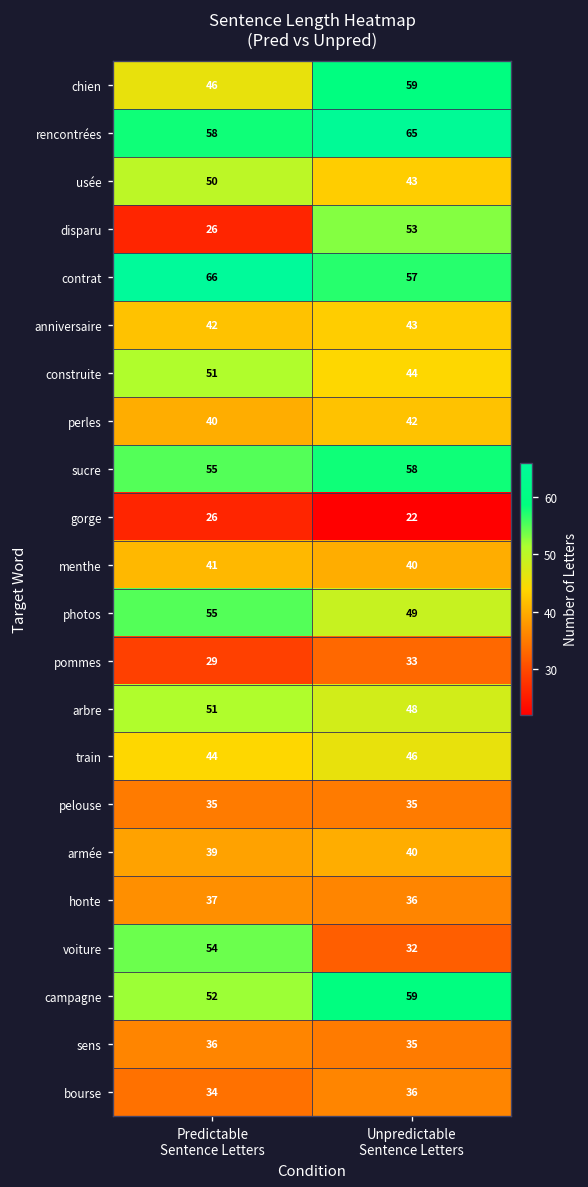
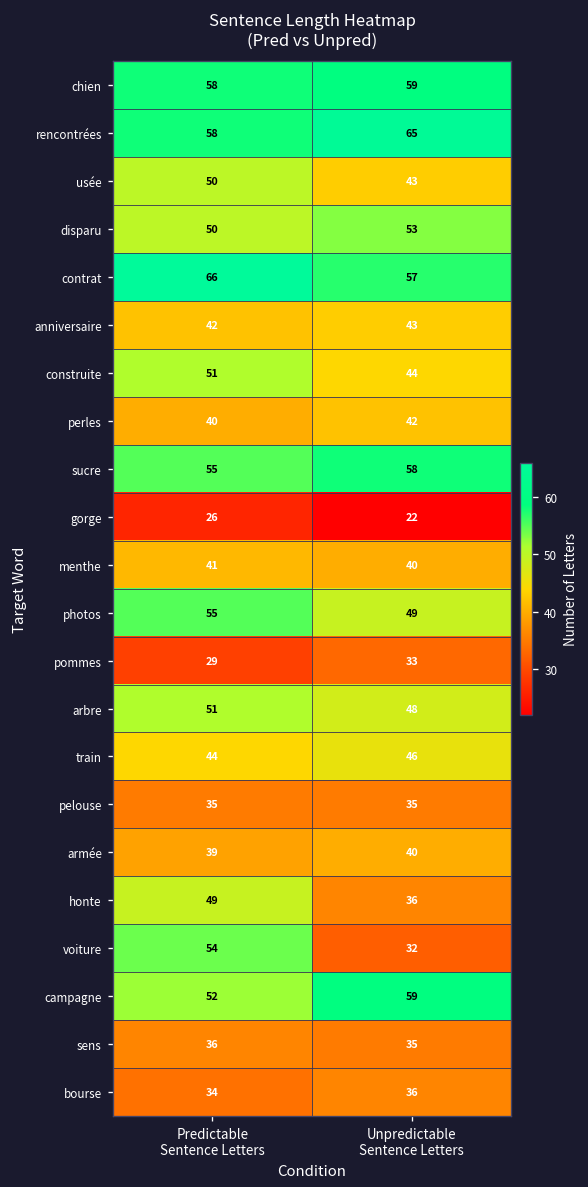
  {
    "chien": {
-     "Predictable Sentence Letters": 46,
+     "Predictable Sentence Letters": 58,
      "Unpredictable Sentence Letters": 59
    },
    "rencontrées": {
      "Predictable Sentence Letters": 58,
      "Unpredictable Sentence Letters": 65
    },
    "usée": {
      "Predictable Sentence Letters": 50,
      "Unpredictable Sentence Letters": 43
    },
    "disparu": {
-     "Predictable Sentence Letters": 26,
+     "Predictable Sentence Letters": 50,
      "Unpredictable Sentence Letters": 53
    },
    "contrat": {
      "Predictable Sentence Letters": 66,
      "Unpredictable Sentence Letters": 57
    },
    "anniversaire": {
      "Predictable Sentence Letters": 42,
      "Unpredictable Sentence Letters": 43
    },
    "construite": {
      "Predictable Sentence Letters": 51,
      "Unpredictable Sentence Letters": 44
    },
    "perles": {
      "Predictable Sentence Letters": 40,
      "Unpredictable Sentence Letters": 42
    },
    "sucre": {
      "Predictable Sentence Letters": 55,
      "Unpredictable Sentence Letters": 58
    },
    "gorge": {
      "Predictable Sentence Letters": 26,
      "Unpredictable Sentence Letters": 22
    },
    "menthe": {
      "Predictable Sentence Letters": 41,
      "Unpredictable Sentence Letters": 40
    },
    "photos": {
      "Predictable Sentence Letters": 55,
      "Unpredictable Sentence Letters": 49
    },
    "pommes": {
      "Predictable Sentence Letters": 29,
      "Unpredictable Sentence Letters": 33
    },
    "arbre": {
      "Predictable Sentence Letters": 51,
      "Unpredictable Sentence Letters": 48
    },
    "train": {
      "Predictable Sentence Letters": 44,
      "Unpredictable Sentence Letters": 46
    },
    "pelouse": {
      "Predictable Sentence Letters": 35,
      "Unpredictable Sentence Letters": 35
    },
    "armée": {
      "Predictable Sentence Letters": 39,
      "Unpredictable Sentence Letters": 40
    },
    "honte": {
-     "Predictable Sentence Letters": 37,
+     "Predictable Sentence Letters": 49,
      "Unpredictable Sentence Letters": 36
    },
    "voiture": {
      "Predictable Sentence Letters": 54,
      "Unpredictable Sentence Letters": 32
    },
    "campagne": {
      "Predictable Sentence Letters": 52,
      "Unpredictable Sentence Letters": 59
    },
    "sens": {
      "Predictable Sentence Letters": 36,
      "Unpredictable Sentence Letters": 35
    },
    "bourse": {
      "Predictable Sentence Letters": 34,
      "Unpredictable Sentence Letters": 36
    }
  }
